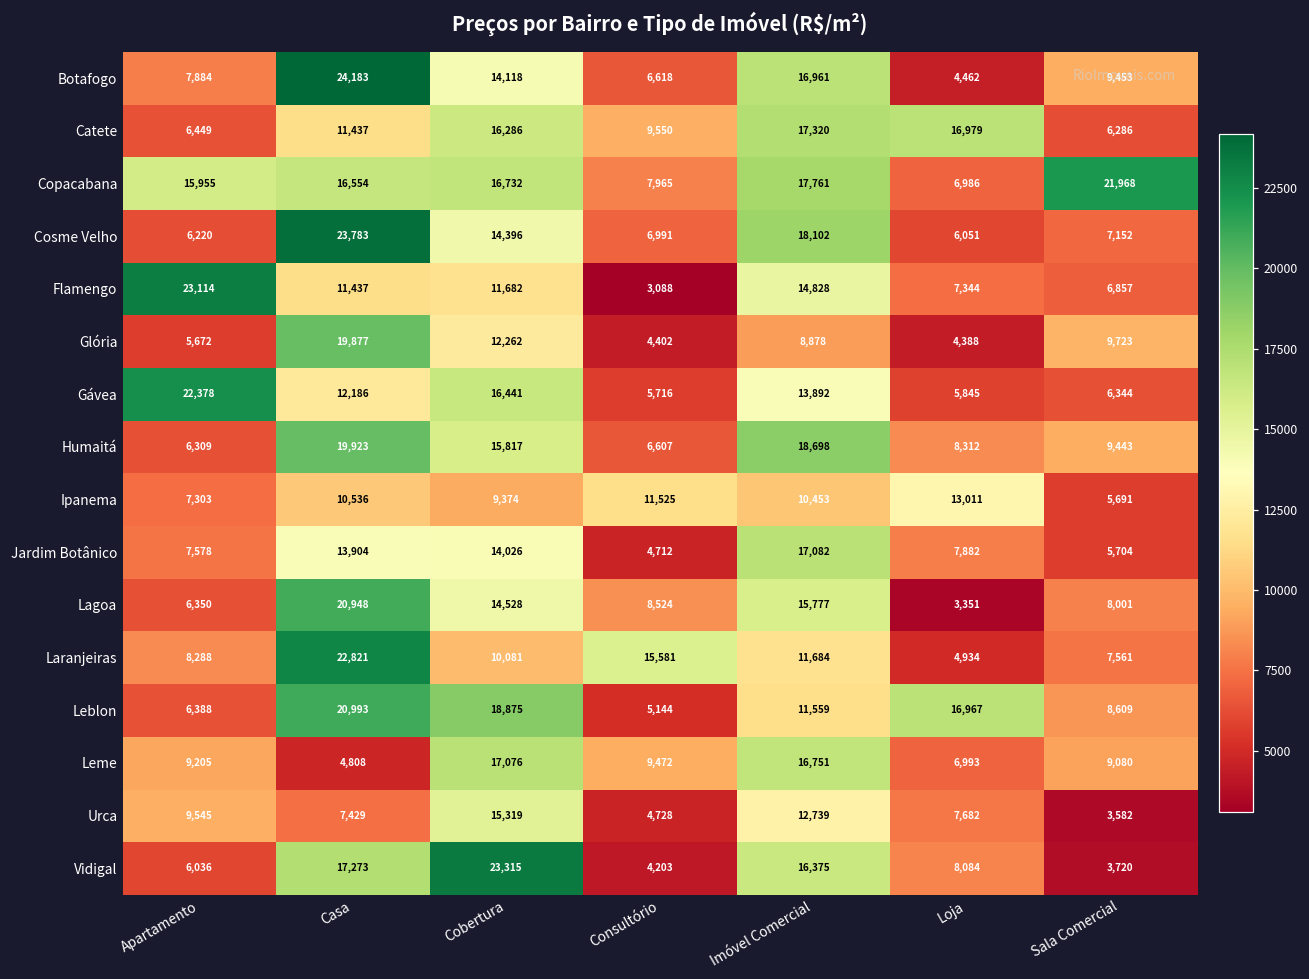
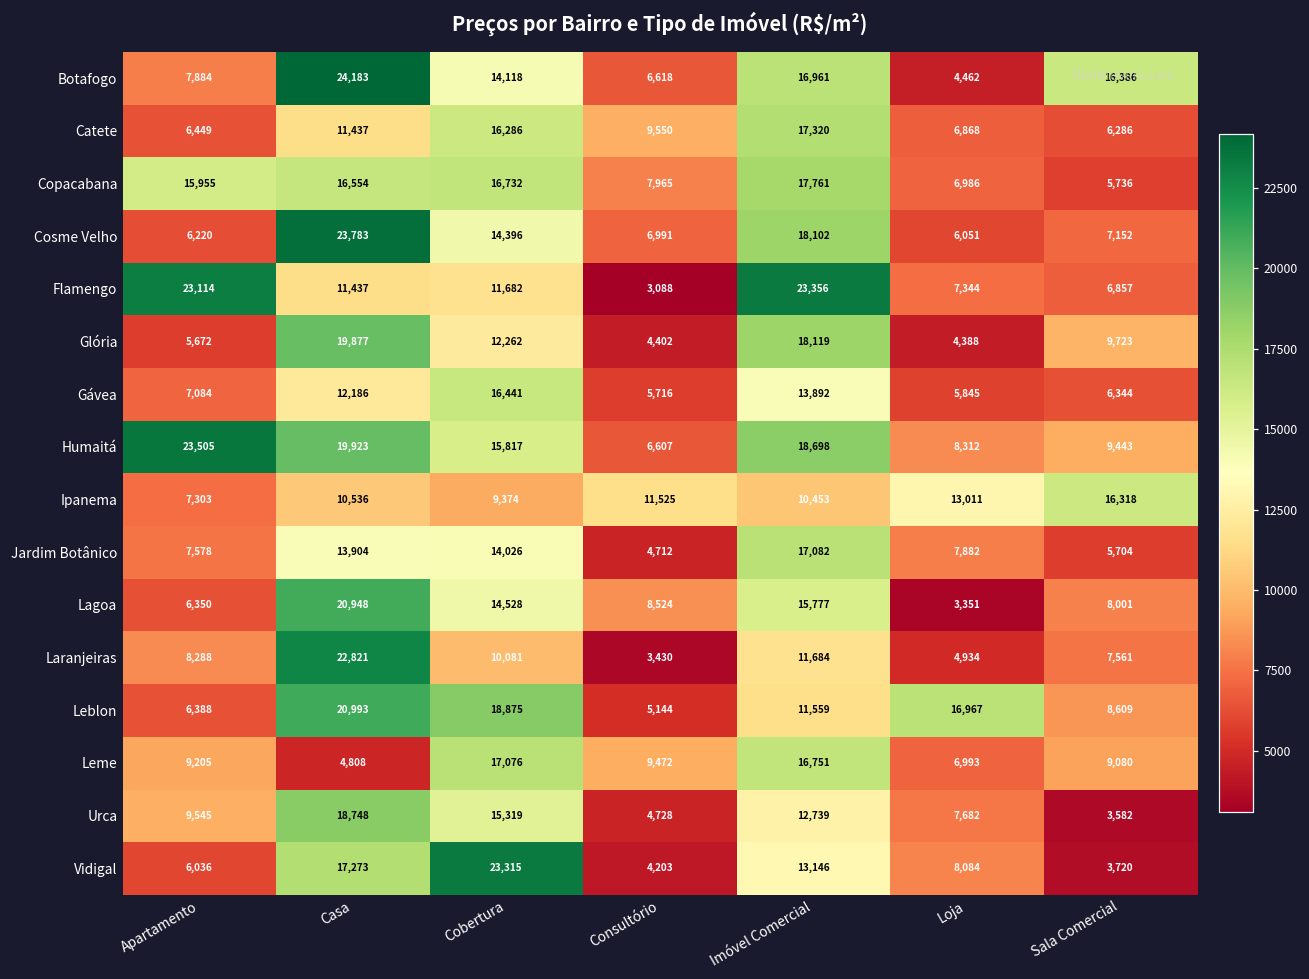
  {
    "Botafogo": {
      "Apartamento": "7,884",
      "Casa": "24,183",
      "Cobertura": "14,118",
      "Consultório": "6,618",
      "Imóvel Comercial": "16,961",
      "Loja": "4,462",
-     "Sala Comercial": "9,453"
+     "Sala Comercial": "16,386"
    },
    "Catete": {
      "Apartamento": "6,449",
      "Casa": "11,437",
      "Cobertura": "16,286",
      "Consultório": "9,550",
      "Imóvel Comercial": "17,320",
-     "Loja": "16,979",
+     "Loja": "6,868",
      "Sala Comercial": "6,286"
    },
    "Copacabana": {
      "Apartamento": "15,955",
      "Casa": "16,554",
      "Cobertura": "16,732",
      "Consultório": "7,965",
      "Imóvel Comercial": "17,761",
      "Loja": "6,986",
-     "Sala Comercial": "21,968"
+     "Sala Comercial": "5,736"
    },
    "Cosme Velho": {
      "Apartamento": "6,220",
      "Casa": "23,783",
      "Cobertura": "14,396",
      "Consultório": "6,991",
      "Imóvel Comercial": "18,102",
      "Loja": "6,051",
      "Sala Comercial": "7,152"
    },
    "Flamengo": {
      "Apartamento": "23,114",
      "Casa": "11,437",
      "Cobertura": "11,682",
      "Consultório": "3,088",
-     "Imóvel Comercial": "14,828",
+     "Imóvel Comercial": "23,356",
      "Loja": "7,344",
      "Sala Comercial": "6,857"
    },
    "Glória": {
      "Apartamento": "5,672",
      "Casa": "19,877",
      "Cobertura": "12,262",
      "Consultório": "4,402",
-     "Imóvel Comercial": "8,878",
+     "Imóvel Comercial": "18,119",
      "Loja": "4,388",
      "Sala Comercial": "9,723"
    },
    "Gávea": {
-     "Apartamento": "22,378",
+     "Apartamento": "7,084",
      "Casa": "12,186",
      "Cobertura": "16,441",
      "Consultório": "5,716",
      "Imóvel Comercial": "13,892",
      "Loja": "5,845",
      "Sala Comercial": "6,344"
    },
    "Humaitá": {
-     "Apartamento": "6,309",
+     "Apartamento": "23,505",
      "Casa": "19,923",
      "Cobertura": "15,817",
      "Consultório": "6,607",
      "Imóvel Comercial": "18,698",
      "Loja": "8,312",
      "Sala Comercial": "9,443"
    },
    "Ipanema": {
      "Apartamento": "7,303",
      "Casa": "10,536",
      "Cobertura": "9,374",
      "Consultório": "11,525",
      "Imóvel Comercial": "10,453",
      "Loja": "13,011",
-     "Sala Comercial": "5,691"
+     "Sala Comercial": "16,318"
    },
    "Jardim Botânico": {
      "Apartamento": "7,578",
      "Casa": "13,904",
      "Cobertura": "14,026",
      "Consultório": "4,712",
      "Imóvel Comercial": "17,082",
      "Loja": "7,882",
      "Sala Comercial": "5,704"
    },
    "Lagoa": {
      "Apartamento": "6,350",
      "Casa": "20,948",
      "Cobertura": "14,528",
      "Consultório": "8,524",
      "Imóvel Comercial": "15,777",
      "Loja": "3,351",
      "Sala Comercial": "8,001"
    },
    "Laranjeiras": {
      "Apartamento": "8,288",
      "Casa": "22,821",
      "Cobertura": "10,081",
-     "Consultório": "15,581",
+     "Consultório": "3,430",
      "Imóvel Comercial": "11,684",
      "Loja": "4,934",
      "Sala Comercial": "7,561"
    },
    "Leblon": {
      "Apartamento": "6,388",
      "Casa": "20,993",
      "Cobertura": "18,875",
      "Consultório": "5,144",
      "Imóvel Comercial": "11,559",
      "Loja": "16,967",
      "Sala Comercial": "8,609"
    },
    "Leme": {
      "Apartamento": "9,205",
      "Casa": "4,808",
      "Cobertura": "17,076",
      "Consultório": "9,472",
      "Imóvel Comercial": "16,751",
      "Loja": "6,993",
      "Sala Comercial": "9,080"
    },
    "Urca": {
      "Apartamento": "9,545",
-     "Casa": "7,429",
+     "Casa": "18,748",
      "Cobertura": "15,319",
      "Consultório": "4,728",
      "Imóvel Comercial": "12,739",
      "Loja": "7,682",
      "Sala Comercial": "3,582"
    },
    "Vidigal": {
      "Apartamento": "6,036",
      "Casa": "17,273",
      "Cobertura": "23,315",
      "Consultório": "4,203",
-     "Imóvel Comercial": "16,375",
+     "Imóvel Comercial": "13,146",
      "Loja": "8,084",
      "Sala Comercial": "3,720"
    }
  }
